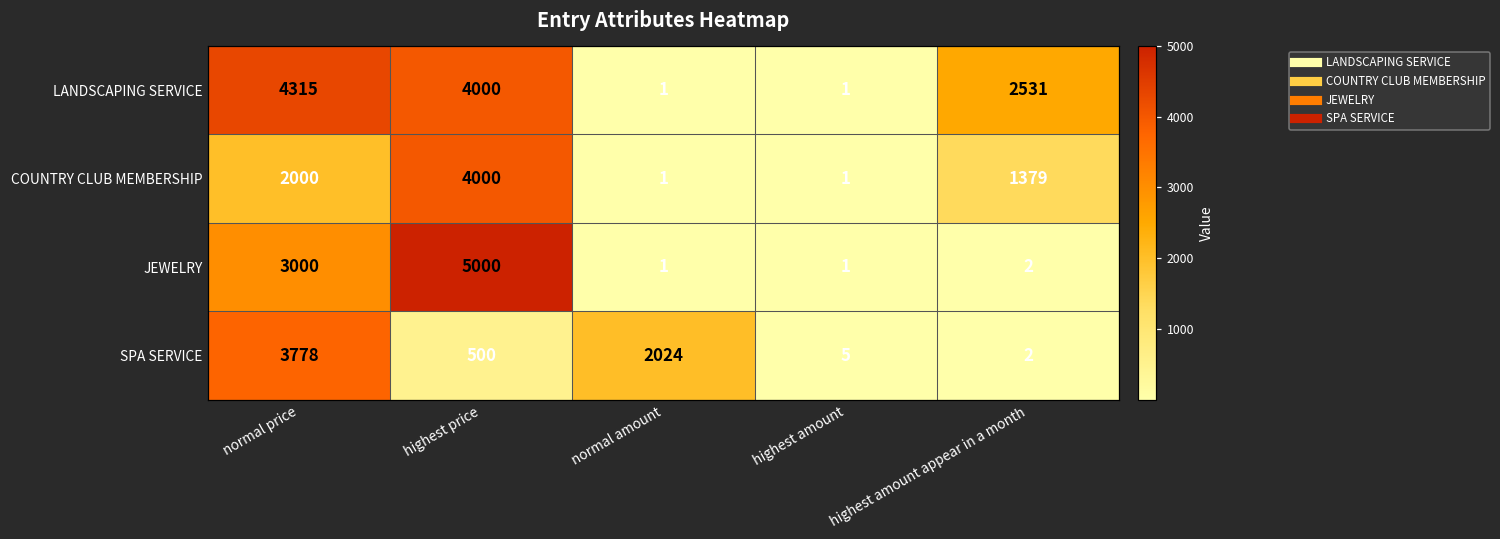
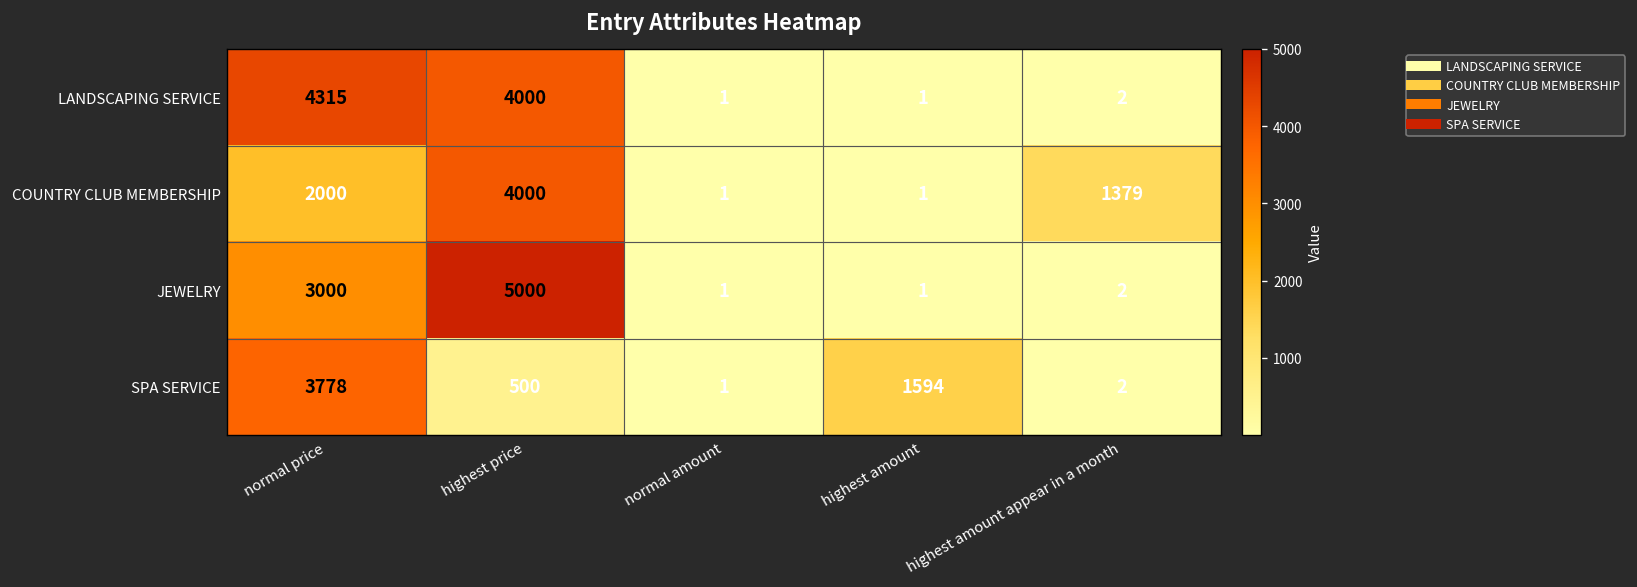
  {
    "LANDSCAPING SERVICE": {
      "normal price": 4315,
      "highest price": 4000,
      "normal amount": 1,
      "highest amount": 1,
-     "highest amount appear in a month": 2531
+     "highest amount appear in a month": 2
    },
    "COUNTRY CLUB MEMBERSHIP": {
      "normal price": 2000,
      "highest price": 4000,
      "normal amount": 1,
      "highest amount": 1,
      "highest amount appear in a month": 1379
    },
    "JEWELRY": {
      "normal price": 3000,
      "highest price": 5000,
      "normal amount": 1,
      "highest amount": 1,
      "highest amount appear in a month": 2
    },
    "SPA SERVICE": {
      "normal price": 3778,
      "highest price": 500,
-     "normal amount": 2024,
-     "highest amount": 5,
+     "normal amount": 1,
+     "highest amount": 1594,
      "highest amount appear in a month": 2
    }
  }
